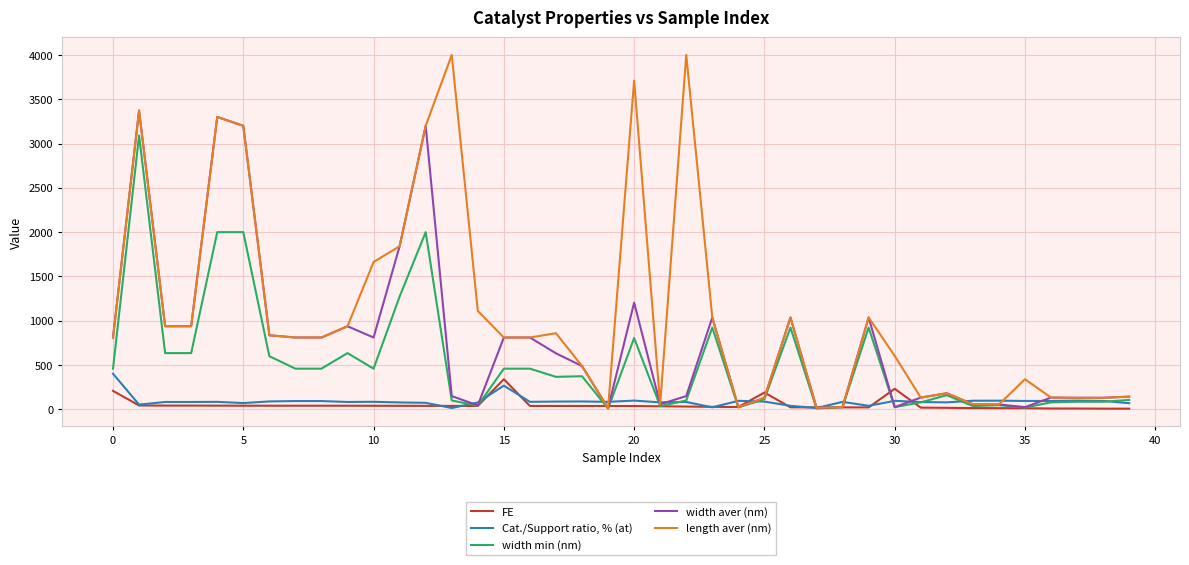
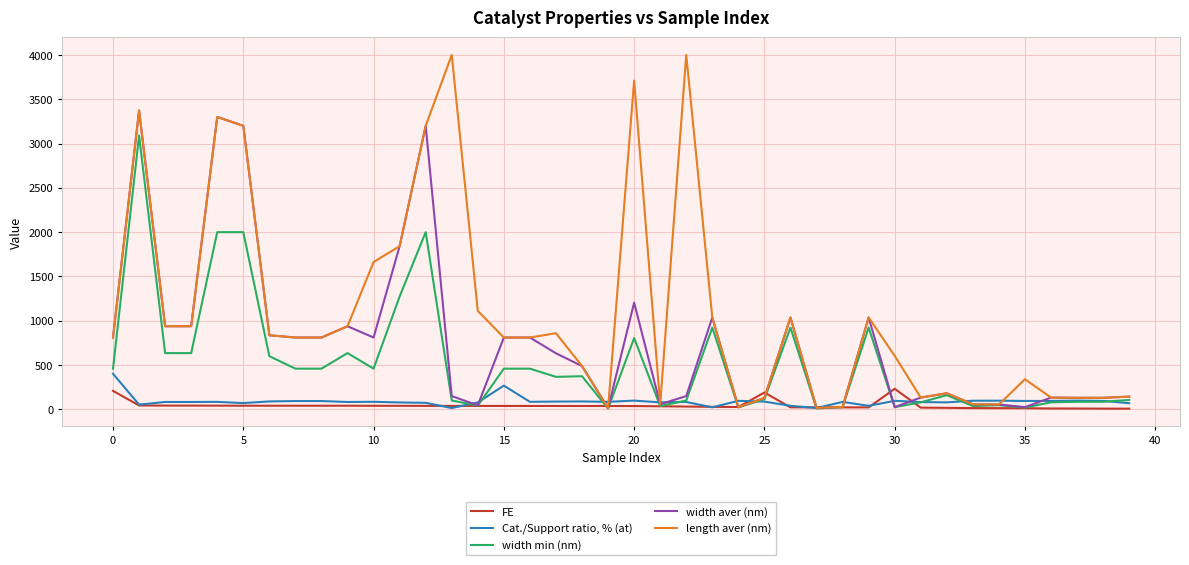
  {
    "FE": {
      "0": 200,
      "5": 0,
      "10": 0,
-     "15": 300,
+     "15": 0,
      "20": 0,
      "25": 200,
      "30": 200
    },
    "Cat./Support ratio, % (at)": {
      "0": 400,
      "5": 100,
      "10": 100,
      "15": 300,
      "20": 100,
      "30": 100,
      "35": 100
    },
    "width min (nm)": {
      "0": 500,
      "5": 2000,
      "10": 500,
      "15": 500,
      "20": 800
    },
    "width aver (nm)": {
      "10": 800,
      "20": 1200
    },
    "length aver (nm)": {
      "10": 1700,
      "20": 3700,
      "30": 600,
      "35": 300
    }
  }
